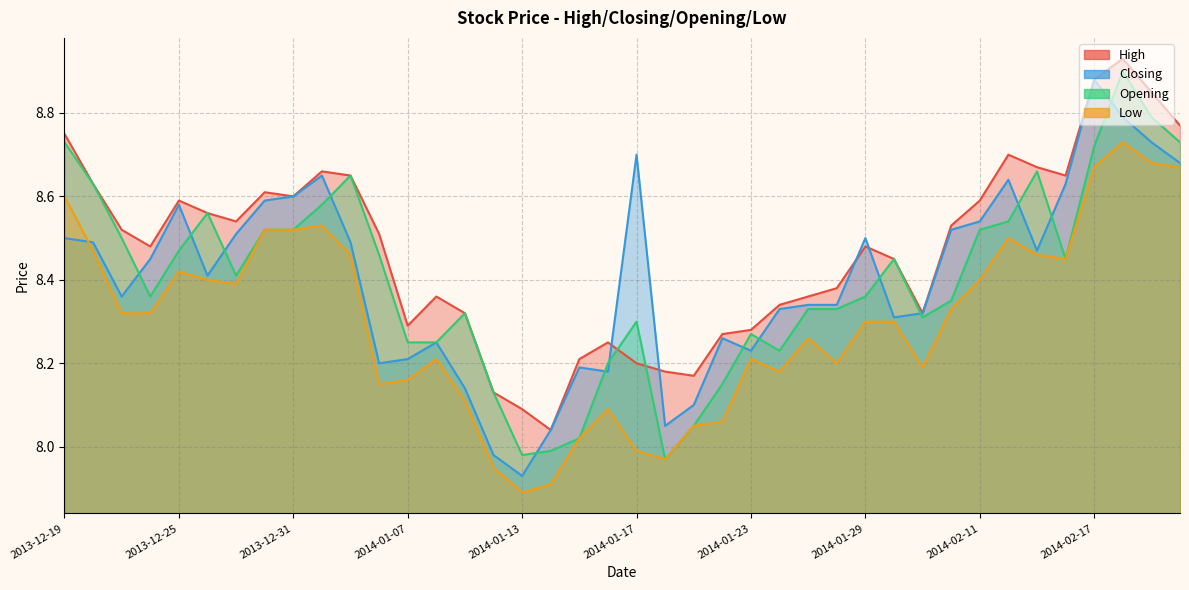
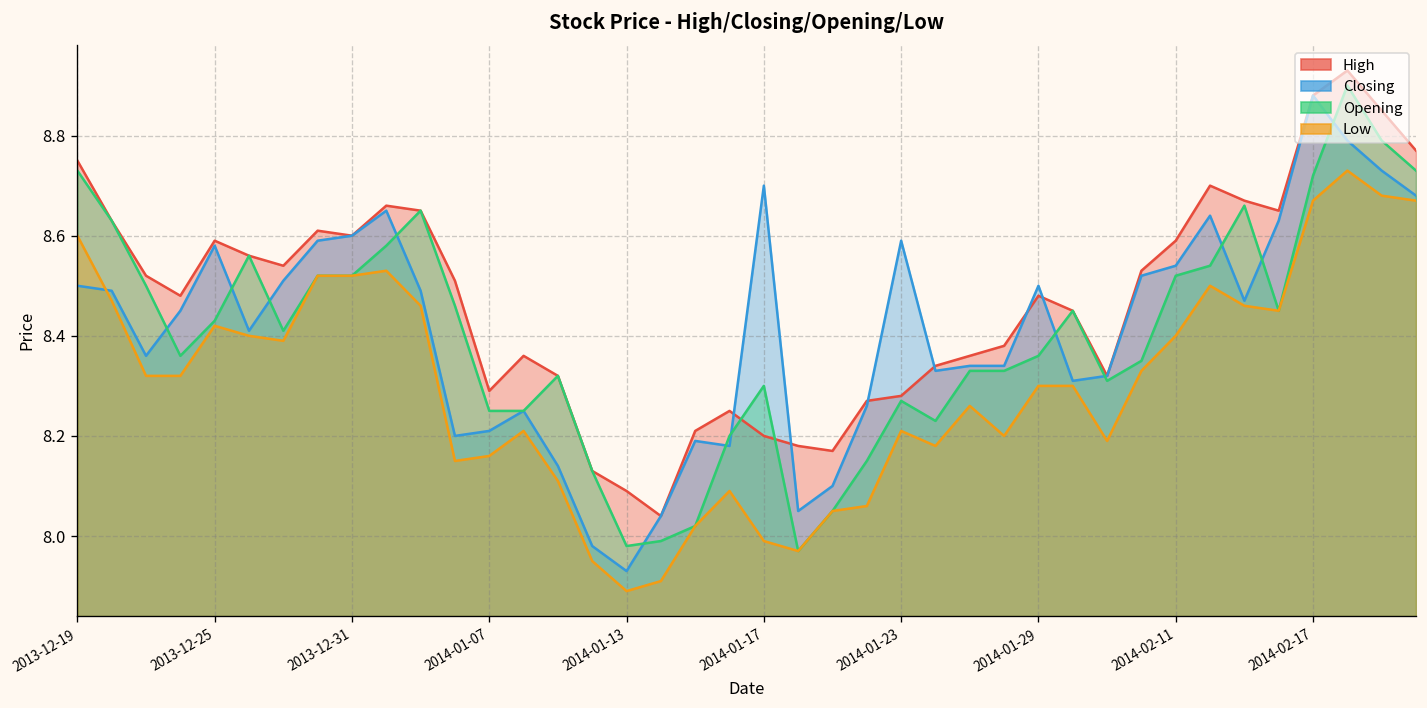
  {
    "Closing": {
      "2013-12-19": 8.50,
      "2013-12-25": 8.58,
      "2014-01-07": 8.21,
      "2014-01-13": 7.93,
      "2014-01-17": 8.70,
-     "2014-01-23": 8.23,
+     "2014-01-23": 8.59,
      "2014-01-29": 8.50,
      "2014-02-11": 8.54
    },
    "Opening": {
      "2013-12-19": 8.73,
-     "2013-12-25": 8.47,
+     "2013-12-25": 8.43,
      "2014-01-07": 8.25,
      "2014-01-13": 7.98,
      "2014-01-17": 8.30,
      "2014-01-23": 8.27,
      "2014-01-29": 8.36,
      "2014-02-11": 8.52,
      "2014-02-17": 8.72
    }
  }
